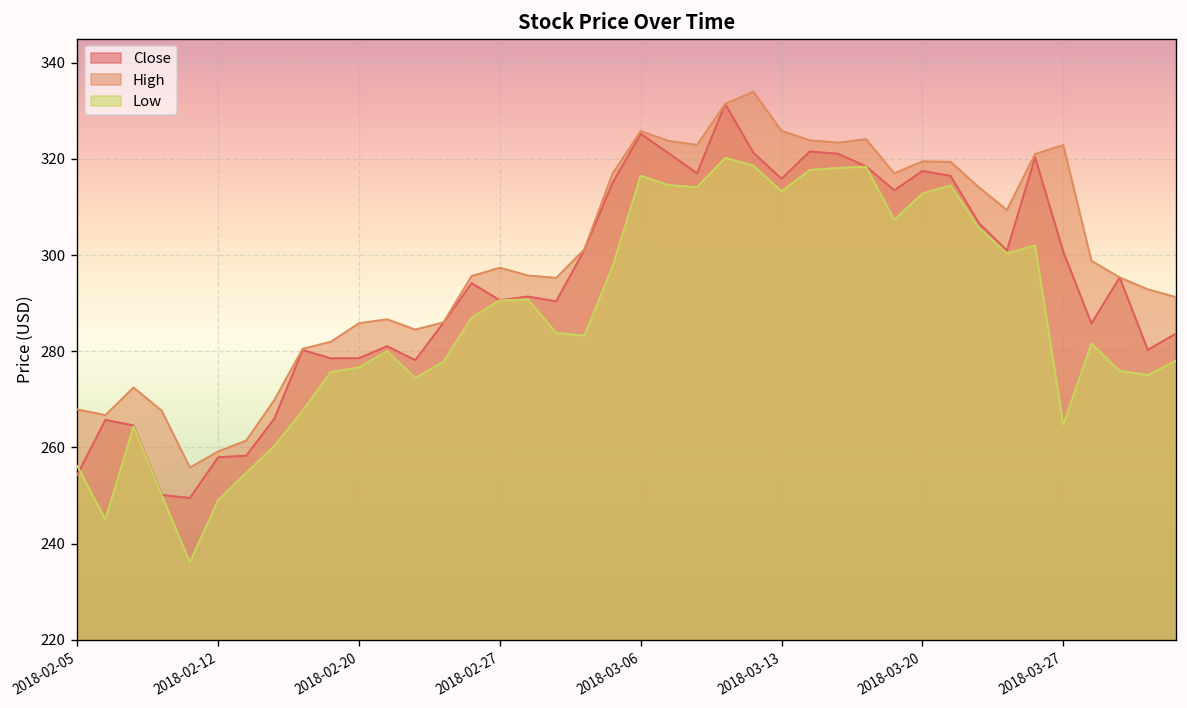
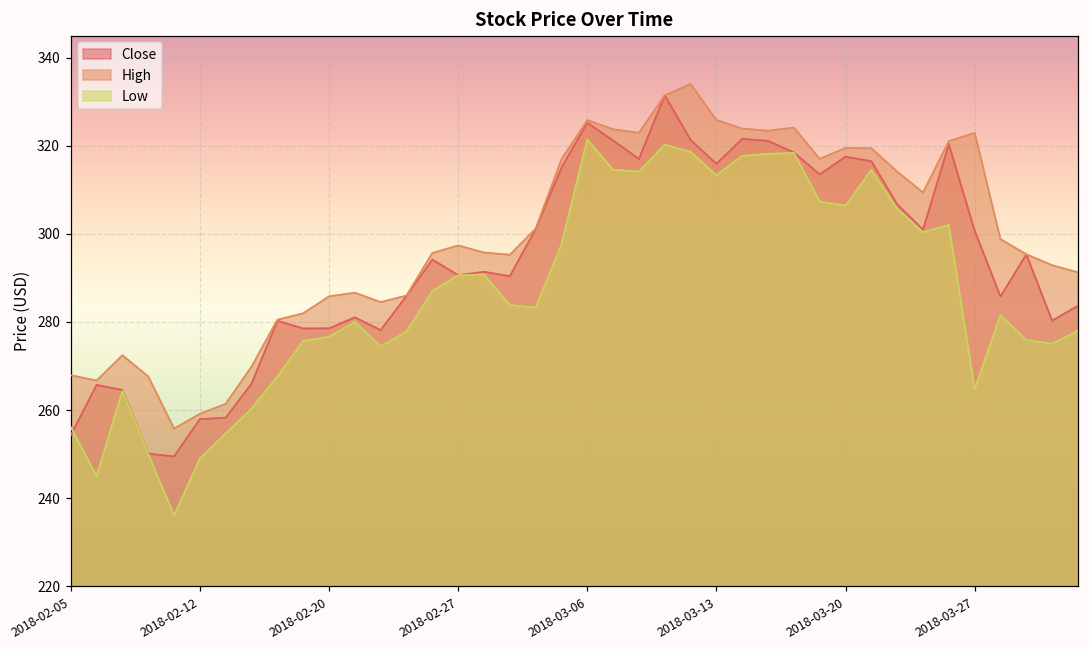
  {
    "Low": {
      "2018-02-05": 256,
      "2018-02-12": 249,
      "2018-02-20": 277,
-     "2018-03-06": 317,
+     "2018-03-06": 321,
      "2018-03-13": 313,
-     "2018-03-20": 313,
+     "2018-03-20": 306,
      "2018-03-27": 265
    }
  }
